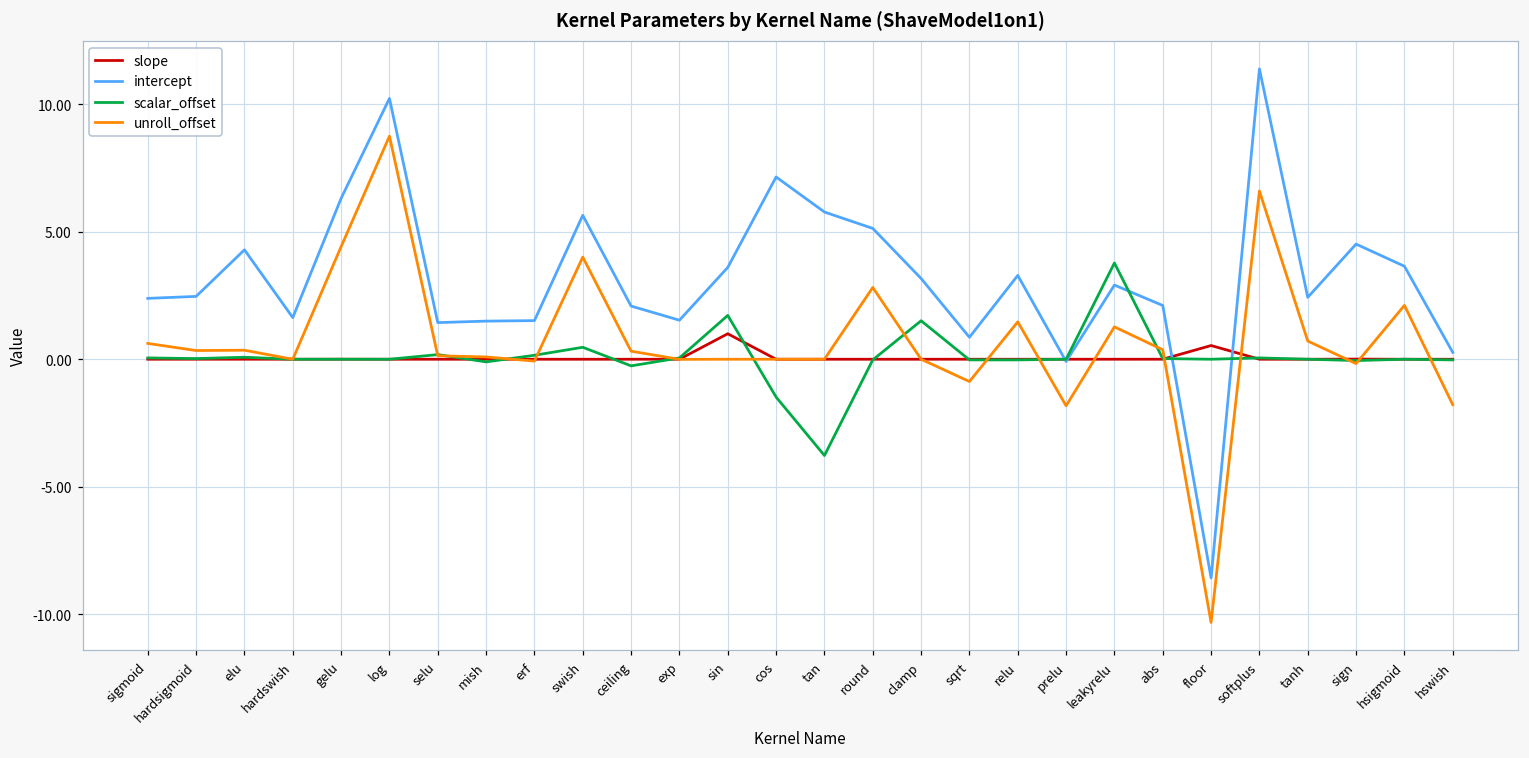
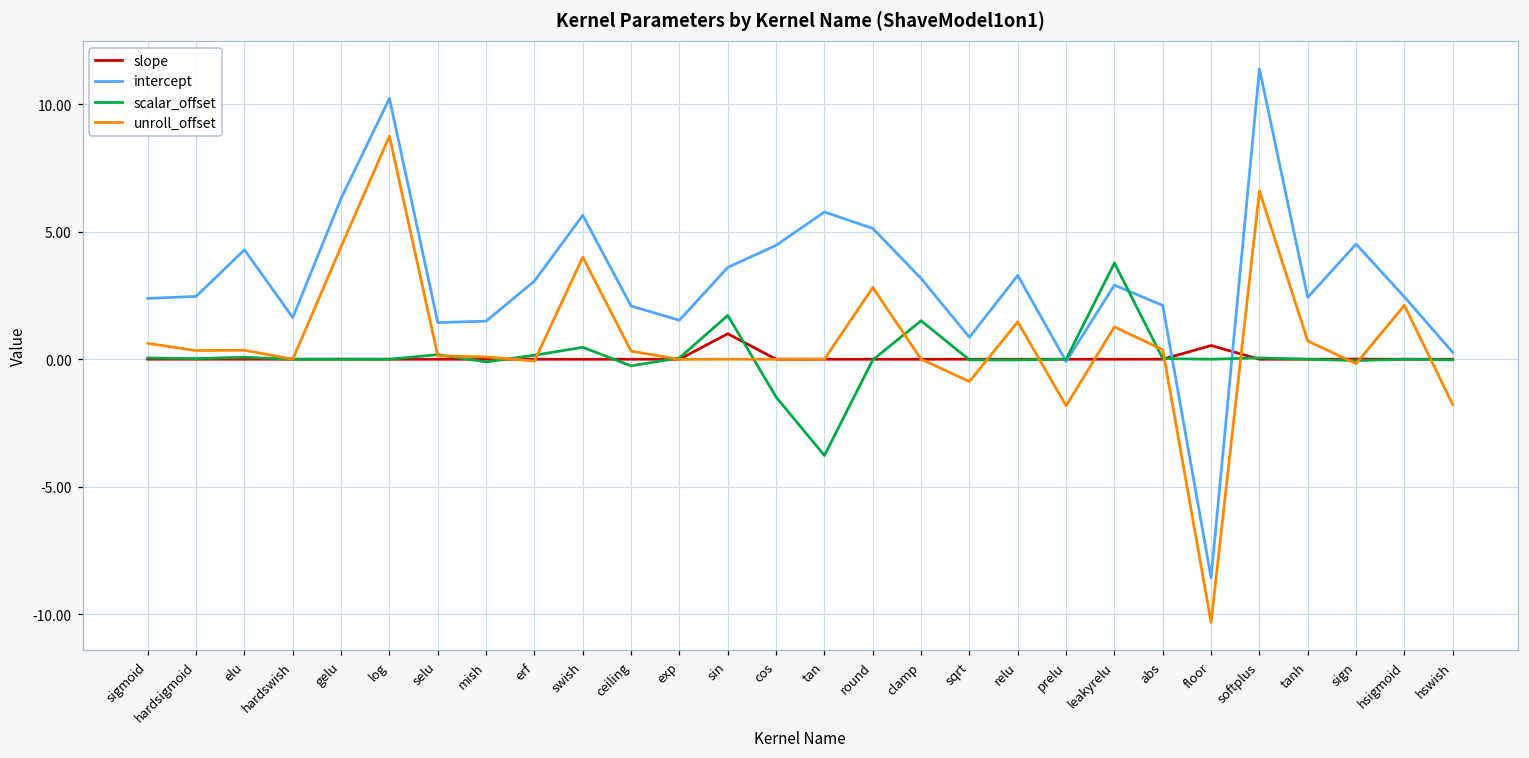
  {
    "slope": {
      "selu": 0.0,
      "swish": 0.0,
      "ceiling": 0.0,
      "sin": 1.0,
      "leakyrelu": 0.0,
      "floor": 0.5
    },
    "intercept": {
      "sigmoid": 2.4,
      "hardsigmoid": 2.5,
      "elu": 4.3,
      "hardswish": 1.6,
      "gelu": 6.3,
      "log": 10.2,
      "selu": 1.4,
      "mish": 1.5,
-     "erf": 1.5,
+     "erf": 3.1,
      "swish": 5.6,
      "ceiling": 2.1,
      "exp": 1.5,
      "sin": 3.6,
-     "cos": 7.2,
+     "cos": 4.5,
      "tan": 5.8,
      "round": 5.1,
      "clamp": 3.2,
      "sqrt": 0.9,
      "relu": 3.3,
      "leakyrelu": 2.9,
      "abs": 2.1,
      "floor": -8.6,
      "softplus": 11.4,
      "tanh": 2.4,
      "sign": 4.5,
-     "hsigmoid": 3.6,
+     "hsigmoid": 2.4,
      "hswish": 0.3
    },
    "scalar_offset": {
      "erf": 0.2,
      "swish": 0.5,
      "ceiling": -0.3,
      "sin": 1.7,
      "cos": -1.5,
      "tan": -3.8,
      "clamp": 1.5,
      "leakyrelu": 3.8,
      "floor": 0.0
    },
    "unroll_offset": {
      "sigmoid": 0.6,
      "hardsigmoid": 0.3,
      "elu": 0.4,
      "gelu": 4.4,
      "log": 8.8,
      "swish": 4.0,
      "ceiling": 0.3,
      "sin": 0.0,
      "round": 2.8,
      "sqrt": -0.9,
      "relu": 1.5,
      "prelu": -1.8,
      "leakyrelu": 1.3,
      "abs": 0.4,
      "floor": -10.3,
      "softplus": 6.6,
      "tanh": 0.7,
      "sign": -0.2,
      "hsigmoid": 2.1,
      "hswish": -1.8
    }
  }
